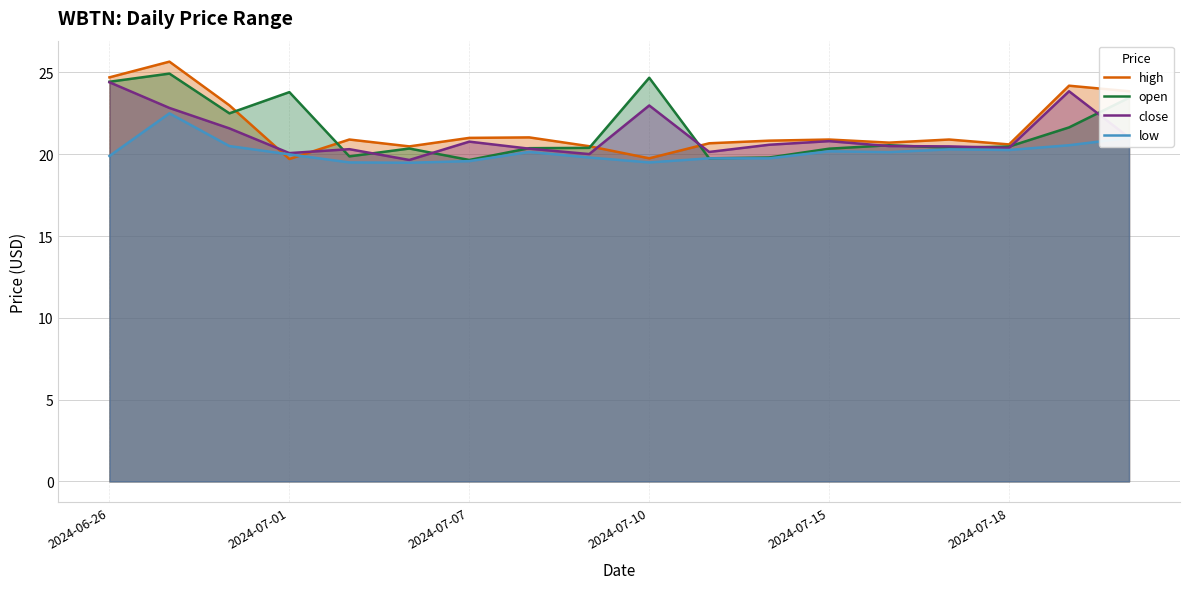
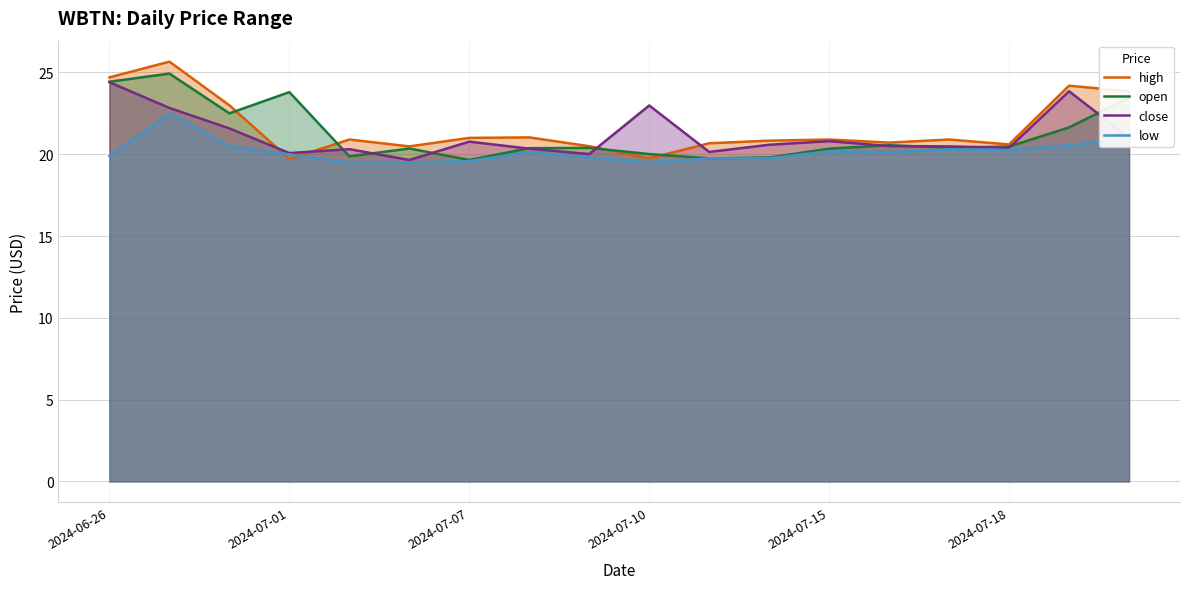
  {
    "high": {
      "2024-06-26": 24.7,
      "2024-07-01": 19.7,
      "2024-07-07": 21.0,
      "2024-07-10": 19.8
    },
    "open": {
      "2024-07-01": 23.8,
-     "2024-07-10": 24.7,
+     "2024-07-10": 20.0,
      "2024-07-15": 20.3
    },
    "close": {
      "2024-07-07": 20.8,
      "2024-07-10": 23.0
    },
    "low": {
      "2024-06-26": 19.9,
      "2024-07-10": 19.5,
      "2024-07-15": 20.2
    }
  }
